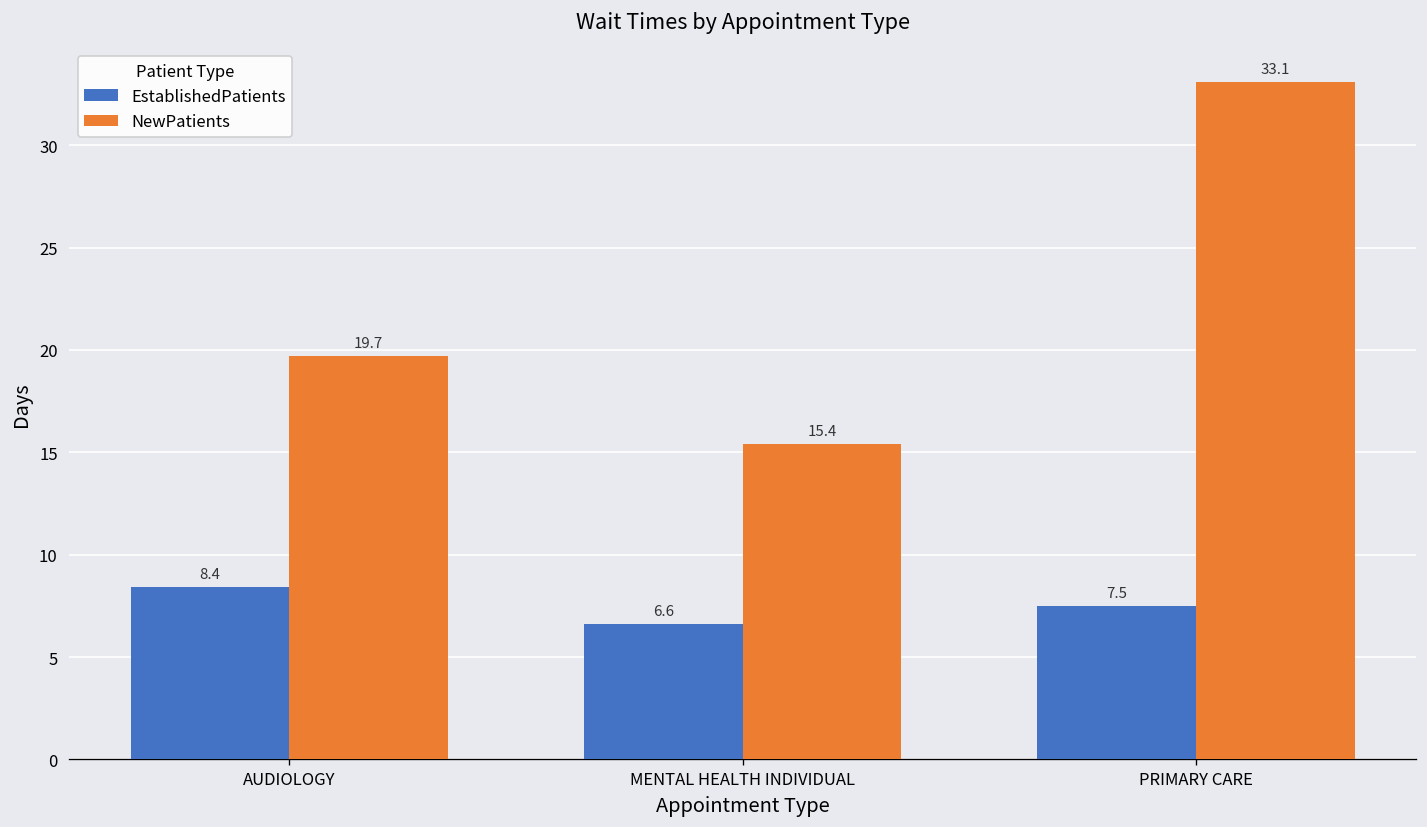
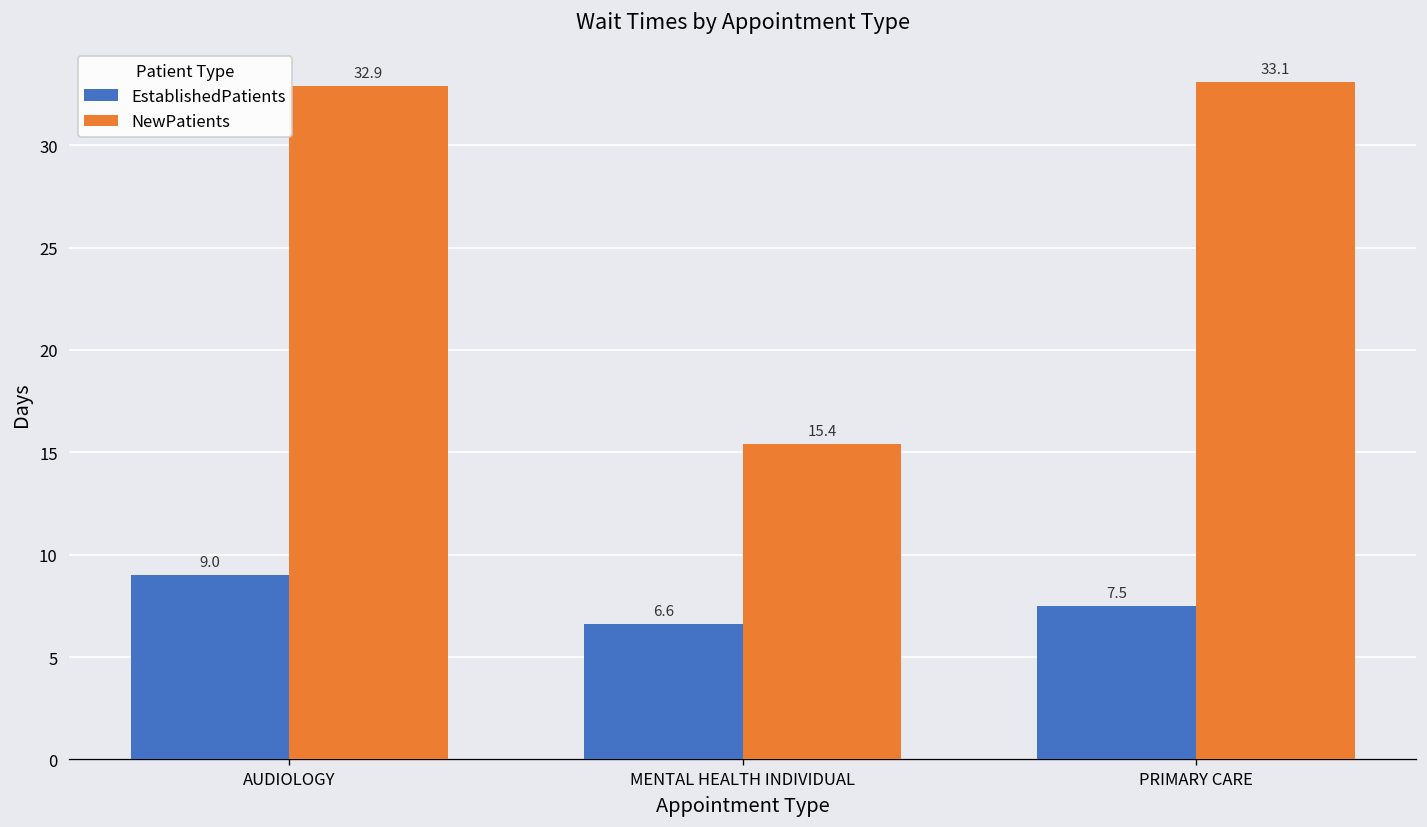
  {
    "EstablishedPatients": {
-     "AUDIOLOGY": 8.4,
+     "AUDIOLOGY": 9.0,
      "MENTAL HEALTH INDIVIDUAL": 6.6,
      "PRIMARY CARE": 7.5
    },
    "NewPatients": {
-     "AUDIOLOGY": 19.7,
+     "AUDIOLOGY": 32.9,
      "MENTAL HEALTH INDIVIDUAL": 15.4,
      "PRIMARY CARE": 33.1
    }
  }
